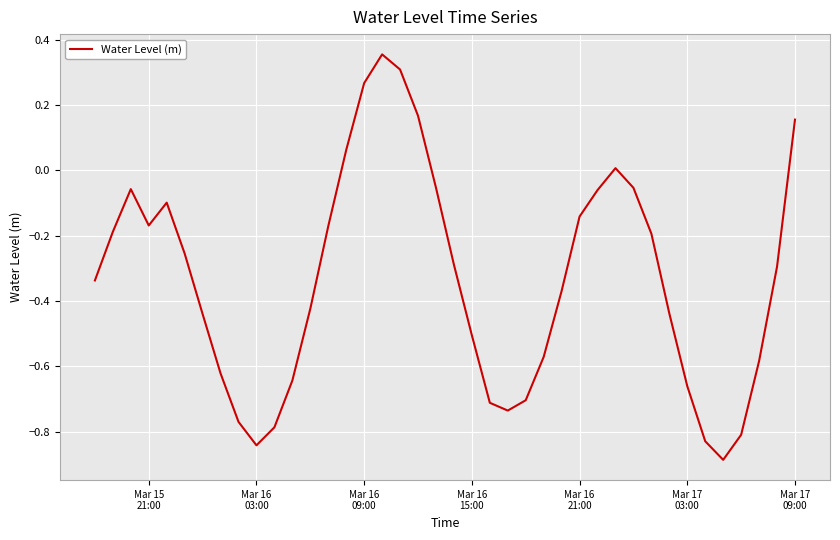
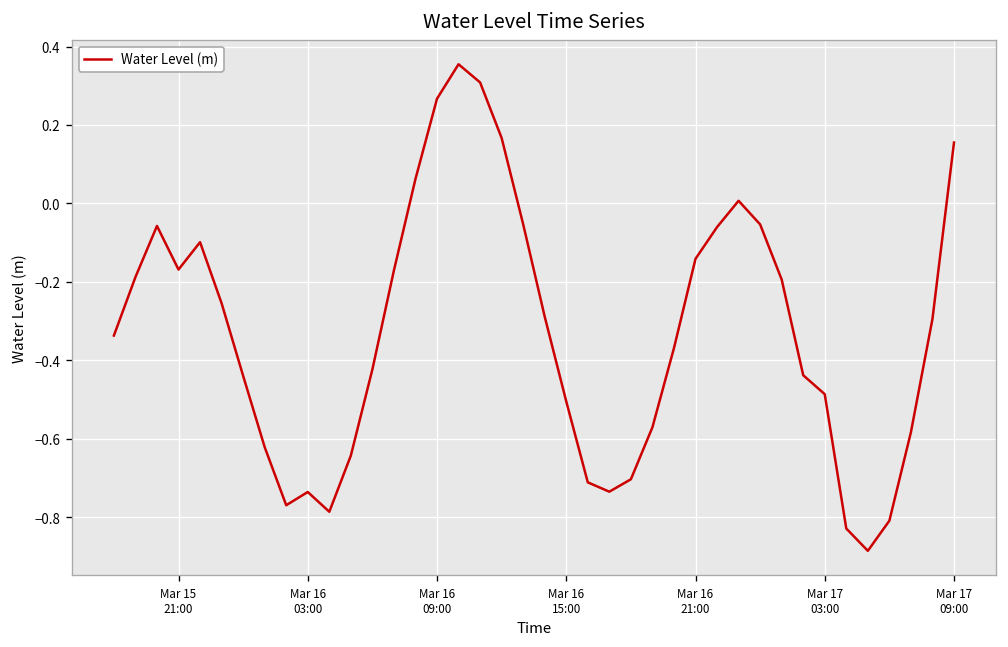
  {
    "Mar 15 21:00": -0.17,
-   "Mar 16 03:00": -0.84,
+   "Mar 16 03:00": -0.74,
    "Mar 16 09:00": 0.27,
    "Mar 16 15:00": -0.51,
    "Mar 16 21:00": -0.14,
-   "Mar 17 03:00": -0.66,
+   "Mar 17 03:00": -0.49,
    "Mar 17 09:00": 0.16
  }
